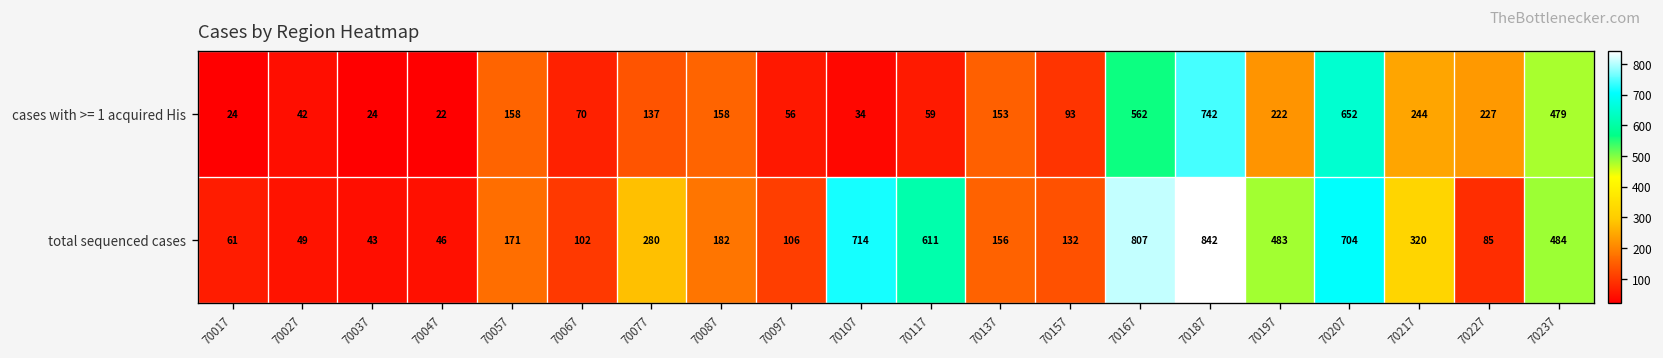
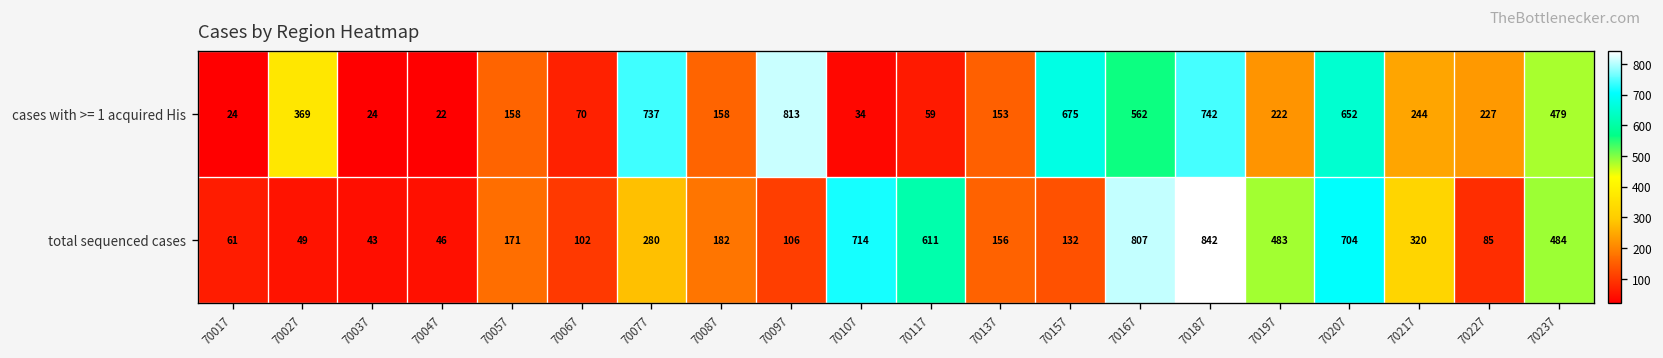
  {
    "cases with >= 1 acquired His": {
      "70017": 24,
-     "70027": 42,
+     "70027": 369,
      "70037": 24,
      "70047": 22,
      "70057": 158,
      "70067": 70,
-     "70077": 137,
+     "70077": 737,
      "70087": 158,
-     "70097": 56,
+     "70097": 813,
      "70107": 34,
      "70117": 59,
      "70137": 153,
-     "70157": 93,
+     "70157": 675,
      "70167": 562,
      "70187": 742,
      "70197": 222,
      "70207": 652,
      "70217": 244,
      "70227": 227,
      "70237": 479
    },
    "total sequenced cases": {
      "70017": 61,
      "70027": 49,
      "70037": 43,
      "70047": 46,
      "70057": 171,
      "70067": 102,
      "70077": 280,
      "70087": 182,
      "70097": 106,
      "70107": 714,
      "70117": 611,
      "70137": 156,
      "70157": 132,
      "70167": 807,
      "70187": 842,
      "70197": 483,
      "70207": 704,
      "70217": 320,
      "70227": 85,
      "70237": 484
    }
  }
